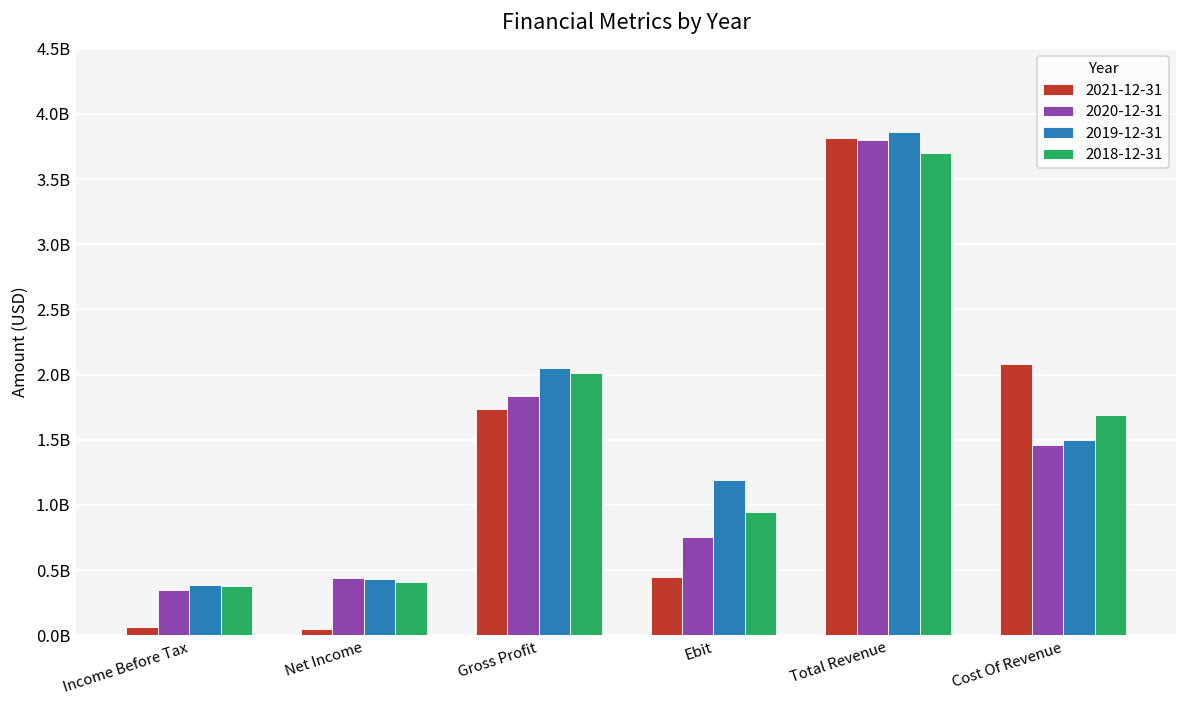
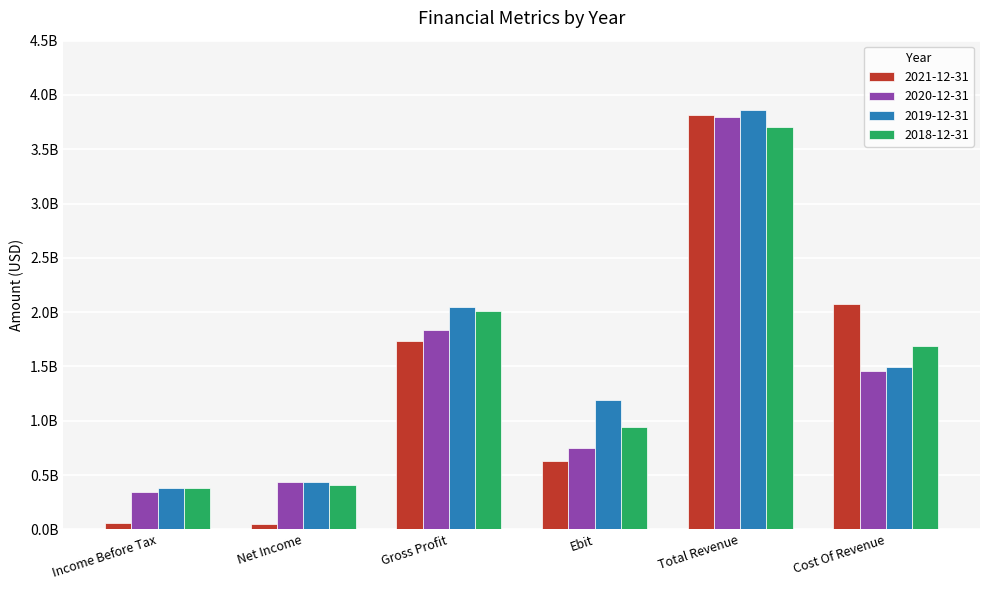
  {
    "2021-12-31": {
      "Income Before Tax": 60000000,
      "Net Income": 50000000,
      "Gross Profit": 1740000000,
-     "Ebit": 450000000,
+     "Ebit": 630000000,
      "Total Revenue": 3820000000,
      "Cost Of Revenue": 2080000000
    },
    "2020-12-31": {
      "Income Before Tax": 340000000,
      "Net Income": 440000000,
      "Gross Profit": 1840000000,
      "Ebit": 750000000,
      "Total Revenue": 3800000000,
      "Cost Of Revenue": 1460000000
    },
    "2019-12-31": {
      "Income Before Tax": 380000000,
      "Net Income": 430000000,
      "Gross Profit": 2050000000,
      "Ebit": 1190000000,
      "Total Revenue": 3860000000,
      "Cost Of Revenue": 1500000000
    },
    "2018-12-31": {
      "Income Before Tax": 380000000,
      "Net Income": 410000000,
      "Gross Profit": 2010000000,
      "Ebit": 940000000,
      "Total Revenue": 3700000000,
      "Cost Of Revenue": 1690000000
    }
  }
